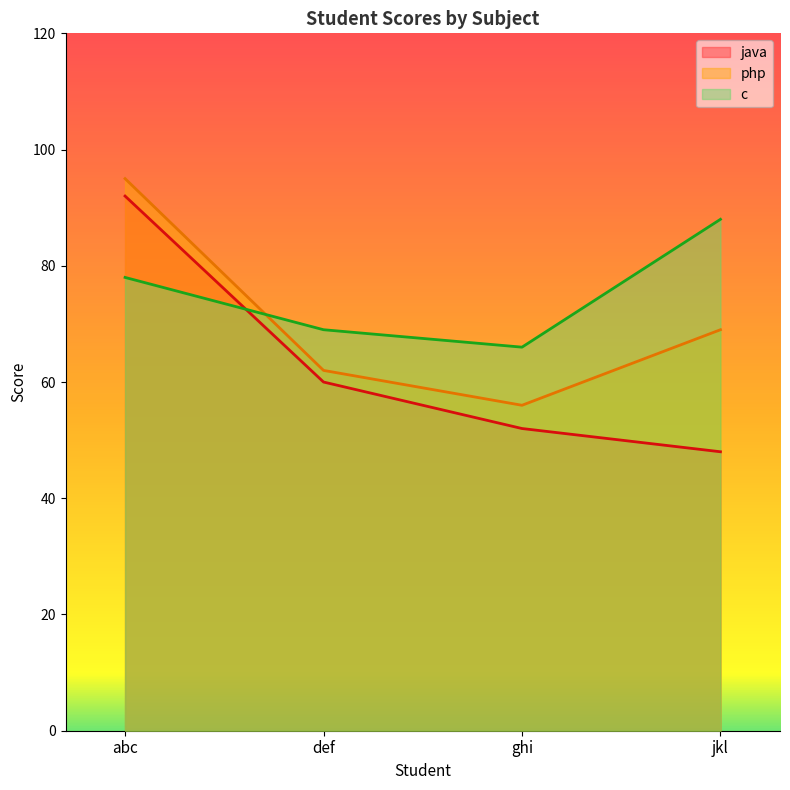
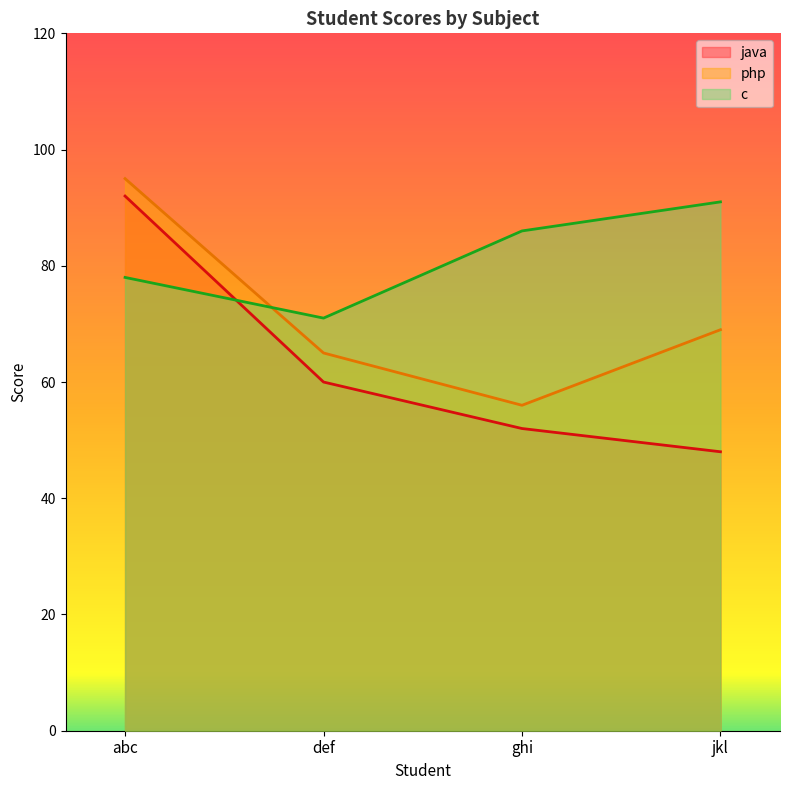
  {
    "java": {
      "abc": 92,
      "def": 60,
      "ghi": 52,
      "jkl": 48
    },
    "php": {
      "abc": 95,
-     "def": 62,
+     "def": 65,
      "ghi": 56,
      "jkl": 69
    },
    "c": {
      "abc": 78,
-     "def": 69,
-     "ghi": 66,
-     "jkl": 88
+     "def": 71,
+     "ghi": 86,
+     "jkl": 91
    }
  }
